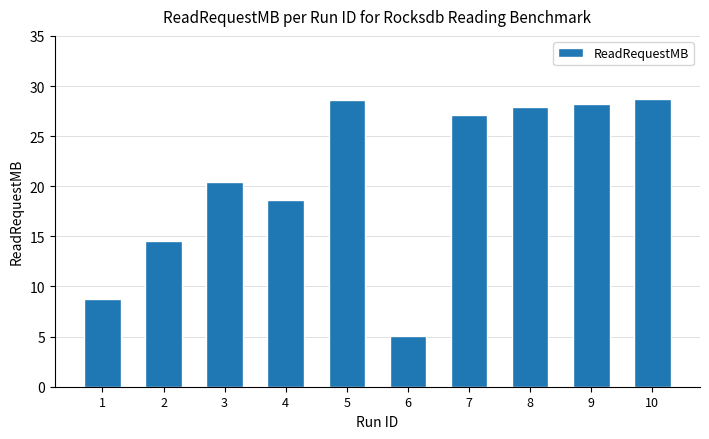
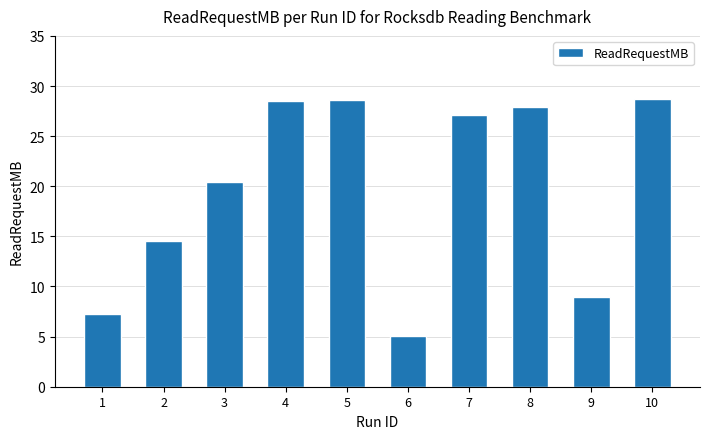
  {
-   "1": 8.8,
+   "1": 7.3,
    "2": 14.5,
    "3": 20.4,
-   "4": 18.6,
+   "4": 28.5,
    "5": 28.6,
    "6": 5.1,
    "7": 27.1,
    "8": 27.9,
-   "9": 28.2,
+   "9": 9.0,
    "10": 28.7
  }
